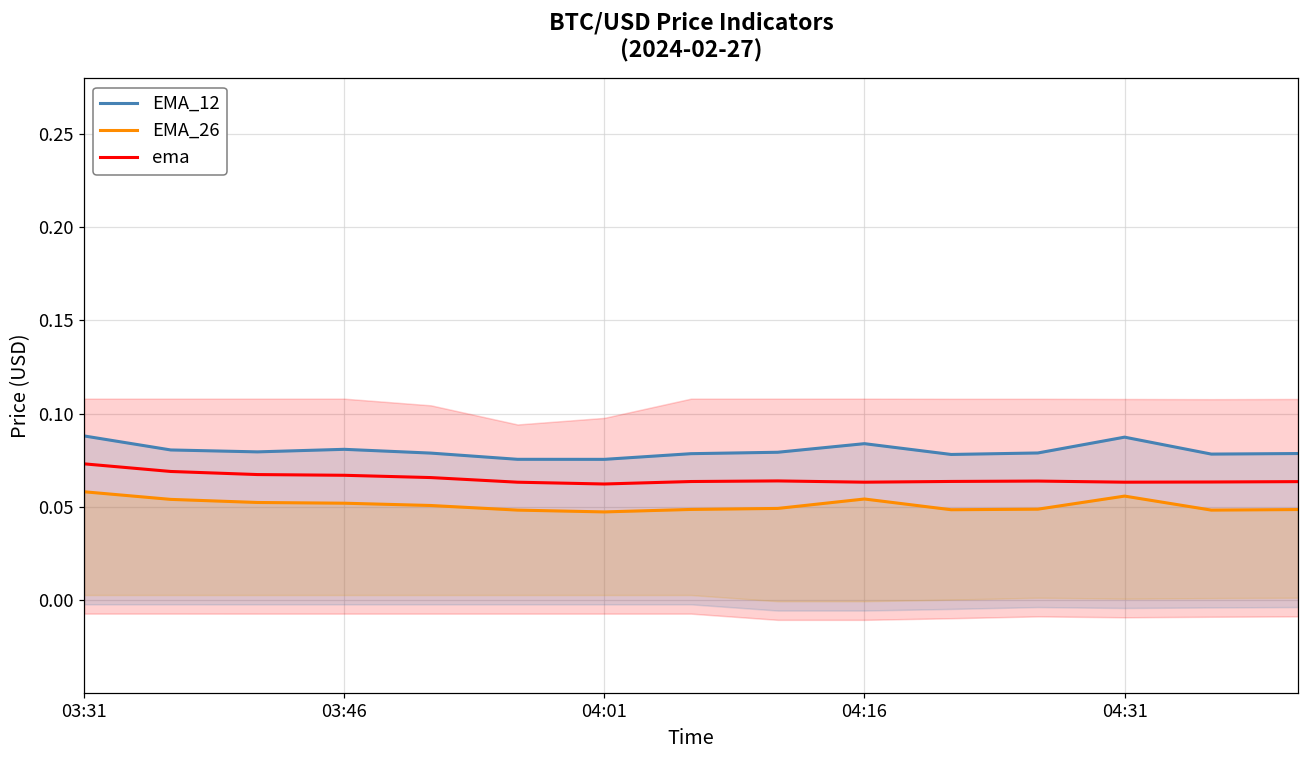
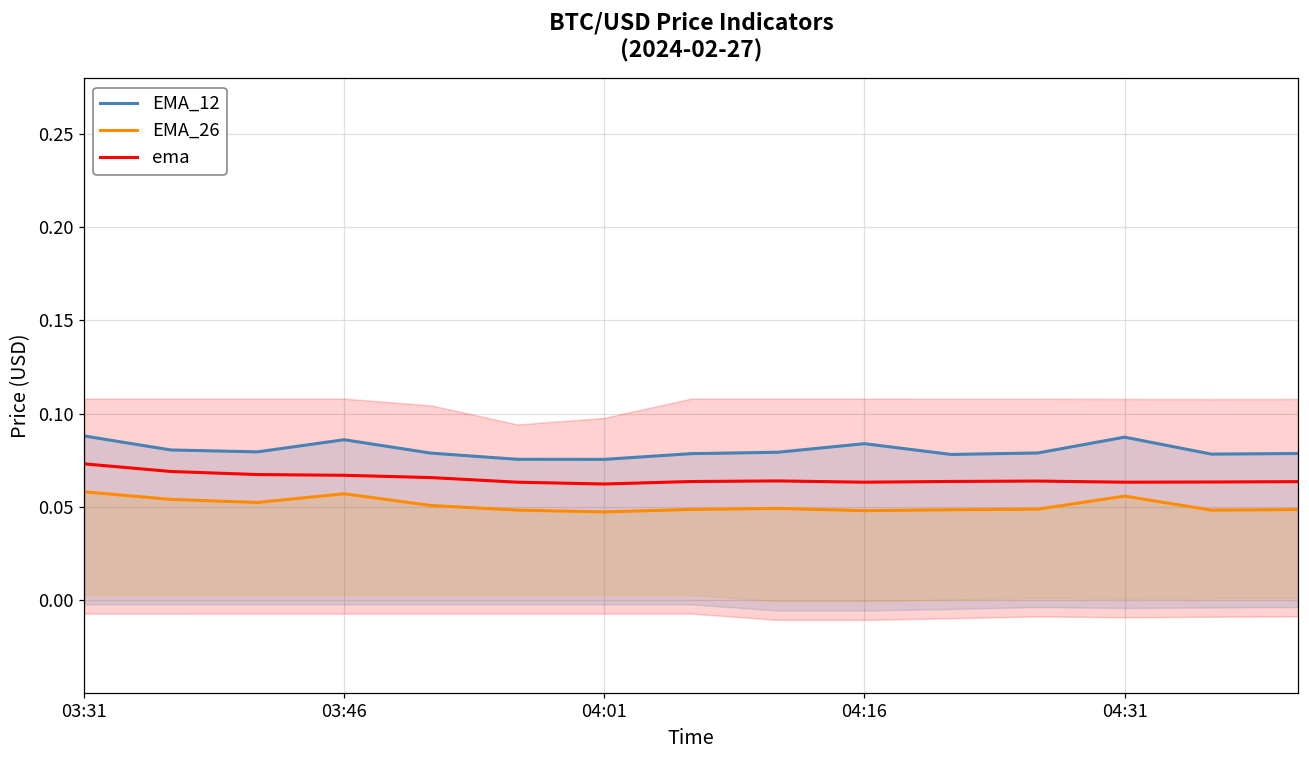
  {
    "EMA_12": {
      "03:31": 0.088,
-     "03:46": 0.081,
+     "03:46": 0.086,
      "04:01": 0.075,
      "04:16": 0.084,
      "04:31": 0.087
    },
    "EMA_26": {
      "03:31": 0.058,
-     "03:46": 0.052,
+     "03:46": 0.057,
      "04:01": 0.047,
-     "04:16": 0.054,
+     "04:16": 0.048,
      "04:31": 0.056
    }
  }
